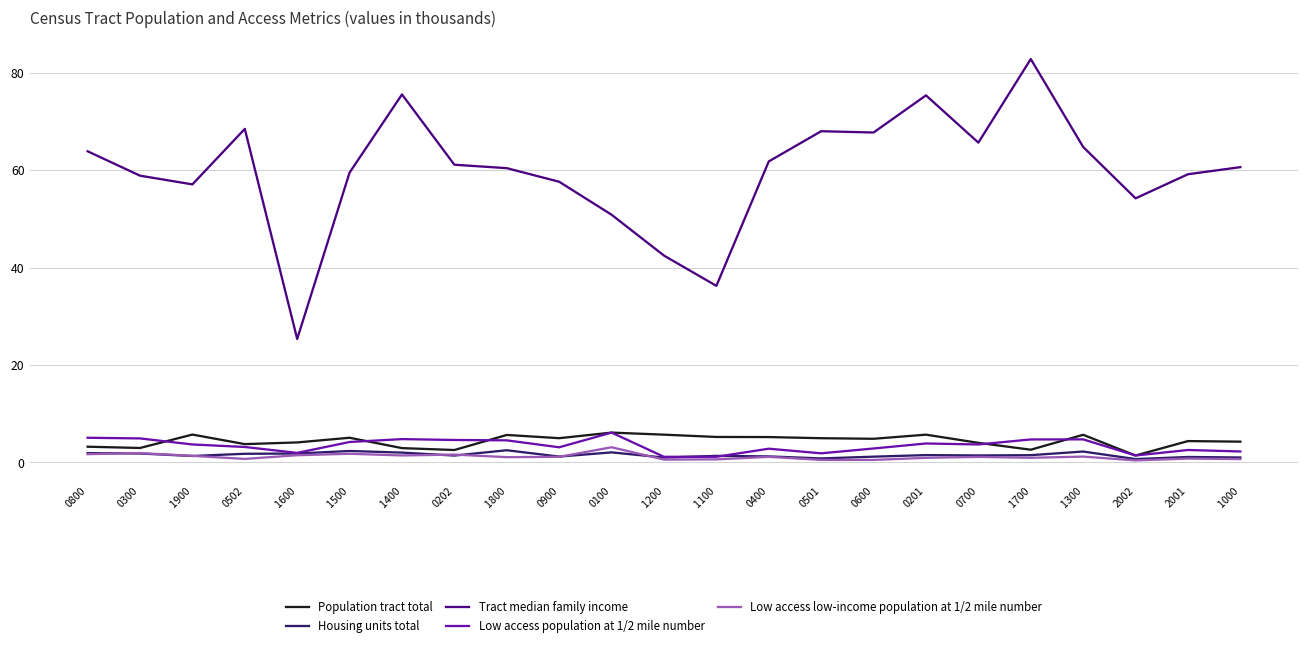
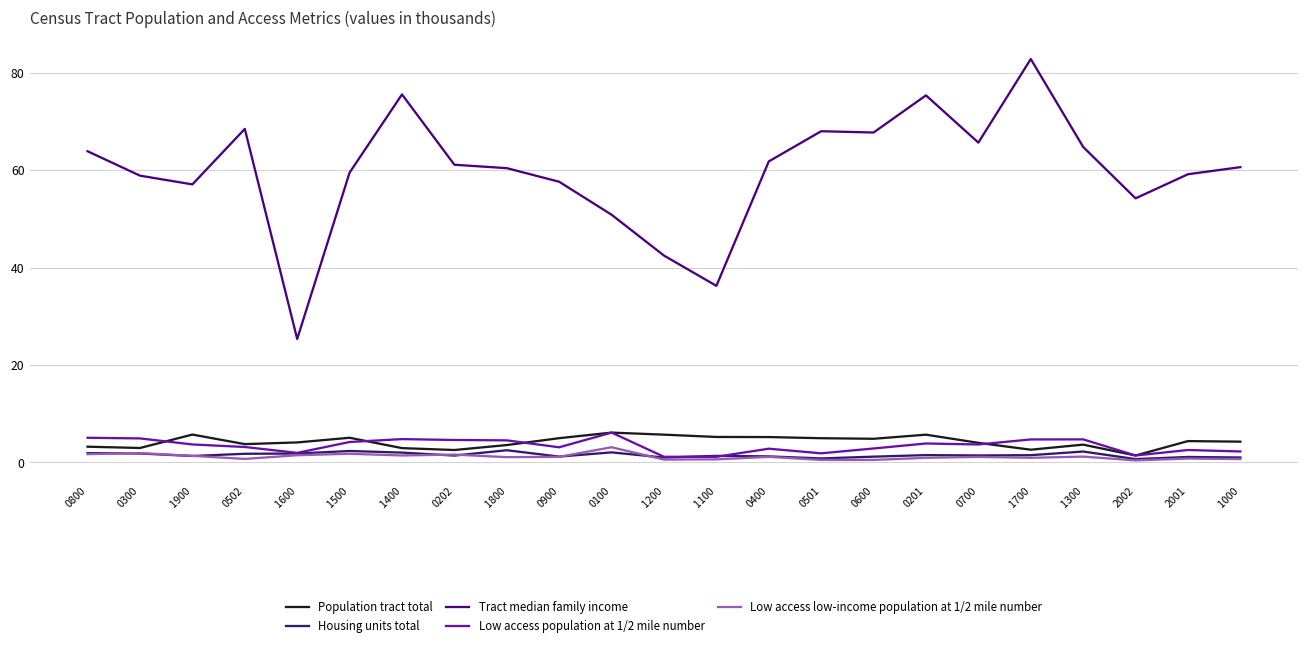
  {
    "Population tract total": {
      "0800": 3,
      "0300": 3,
      "1900": 6,
      "0502": 4,
      "1600": 4,
      "1500": 5,
      "1400": 3,
      "0202": 3,
-     "1800": 6,
+     "1800": 4,
      "0900": 5,
      "1200": 6,
      "1100": 5,
      "0400": 5,
      "0501": 5,
      "0600": 5,
      "0201": 6,
      "1700": 3,
-     "1300": 6,
+     "1300": 4,
      "2001": 4,
      "1000": 4
    },
    "Low access low-income population at 1/2 mile number": {
      "0502": 1,
      "1400": 1,
      "1800": 1,
      "0100": 3,
      "0600": 1,
      "1300": 1
    }
  }
